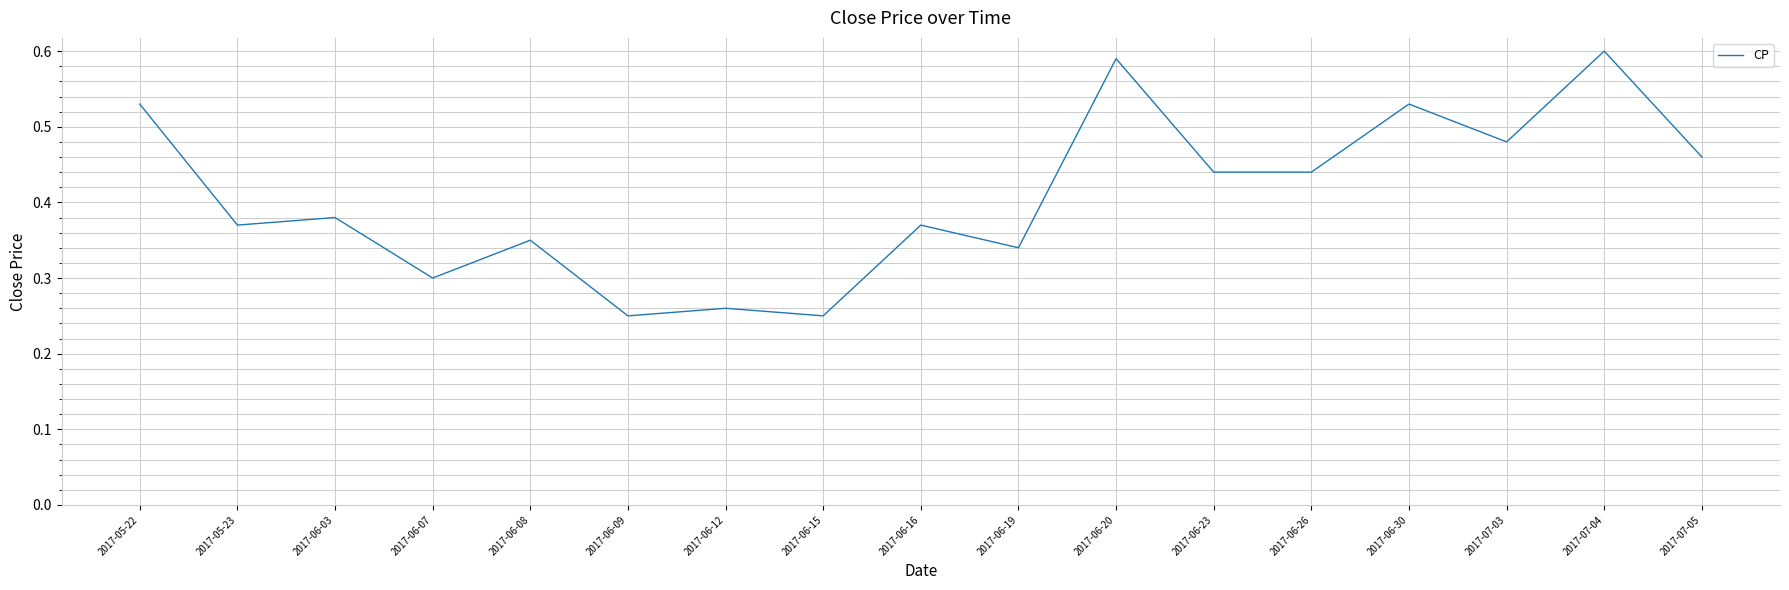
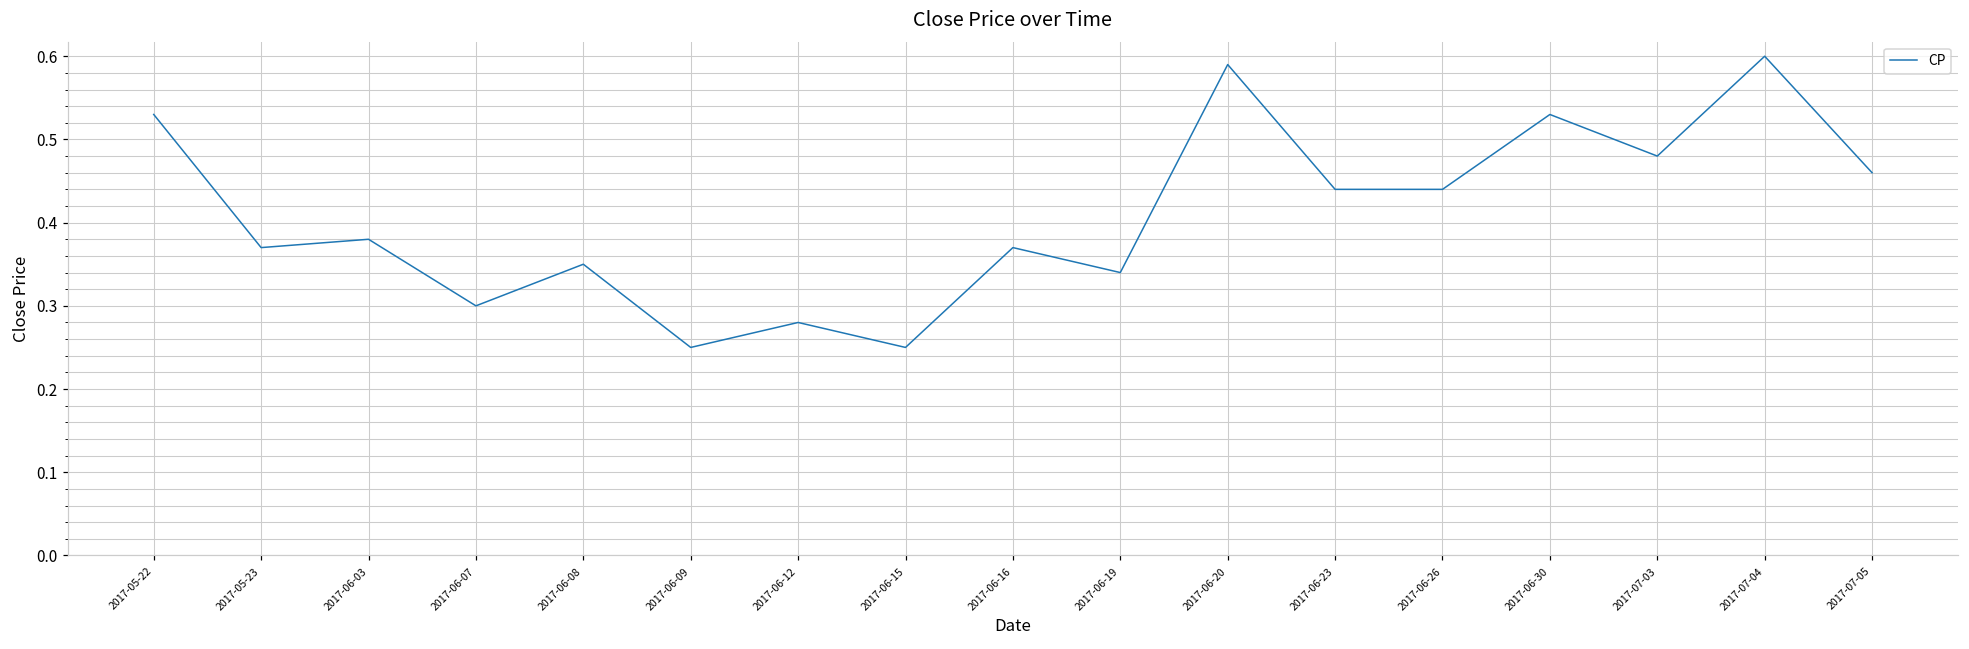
  {
    "2017-05-22": 0.53,
    "2017-05-23": 0.37,
    "2017-06-03": 0.38,
    "2017-06-07": 0.30,
    "2017-06-08": 0.35,
    "2017-06-09": 0.25,
-   "2017-06-12": 0.26,
+   "2017-06-12": 0.28,
    "2017-06-15": 0.25,
    "2017-06-16": 0.37,
    "2017-06-19": 0.34,
    "2017-06-20": 0.59,
    "2017-06-23": 0.44,
    "2017-06-26": 0.44,
    "2017-06-30": 0.53,
    "2017-07-03": 0.48,
    "2017-07-04": 0.60,
    "2017-07-05": 0.46
  }
